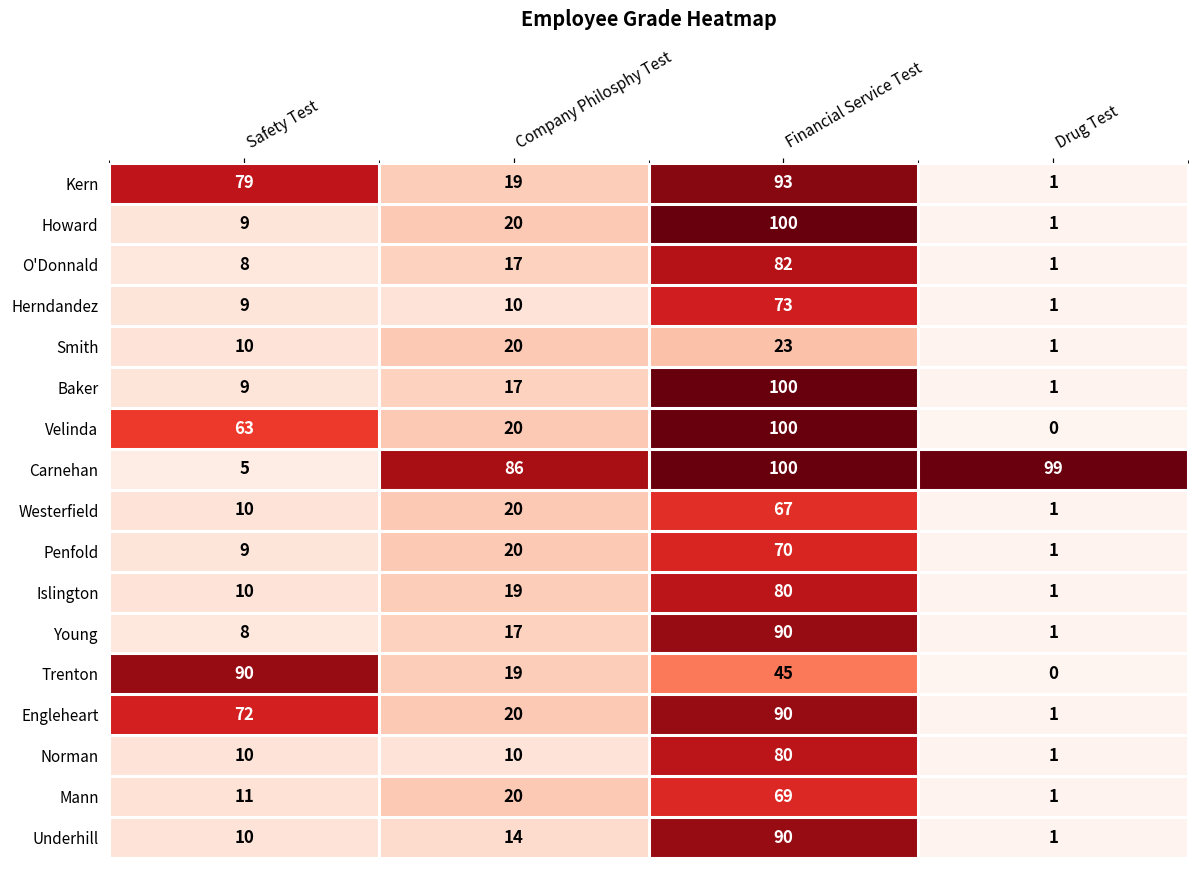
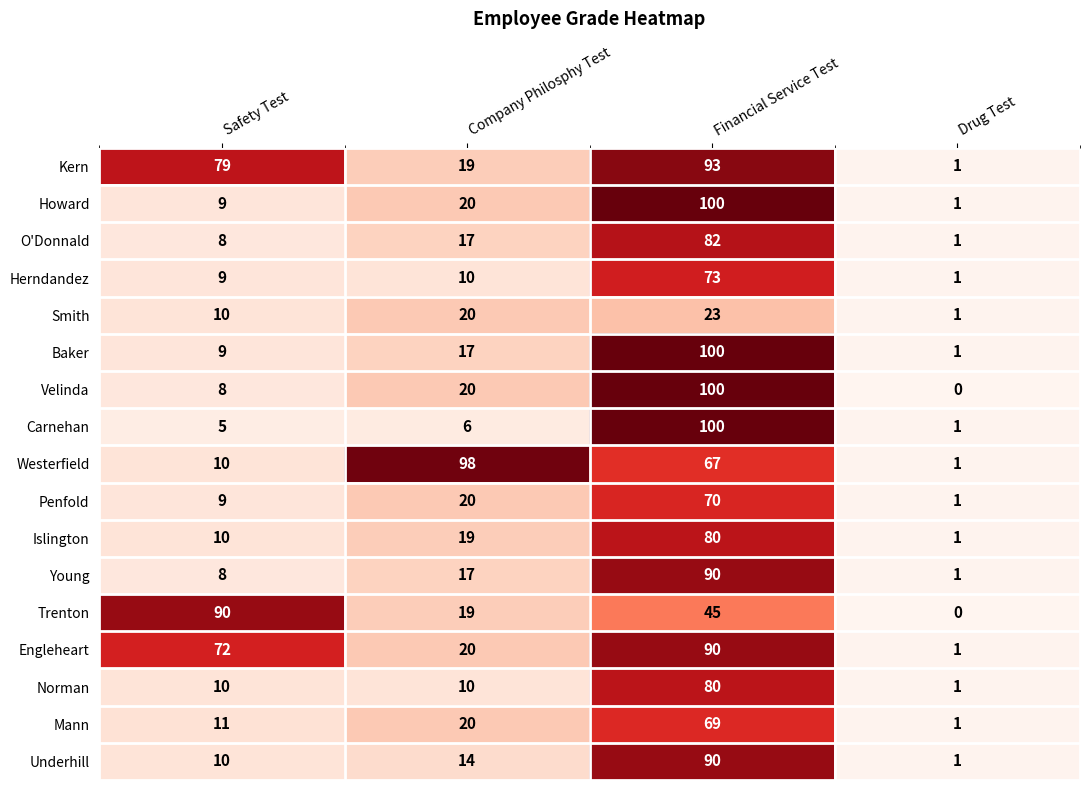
  {
    "Kern": {
      "Safety Test": 79,
      "Company Philosphy Test": 19,
      "Financial Service Test": 93,
      "Drug Test": 1
    },
    "Howard": {
      "Safety Test": 9,
      "Company Philosphy Test": 20,
      "Financial Service Test": 100,
      "Drug Test": 1
    },
    "O'Donnald": {
      "Safety Test": 8,
      "Company Philosphy Test": 17,
      "Financial Service Test": 82,
      "Drug Test": 1
    },
    "Herndandez": {
      "Safety Test": 9,
      "Company Philosphy Test": 10,
      "Financial Service Test": 73,
      "Drug Test": 1
    },
    "Smith": {
      "Safety Test": 10,
      "Company Philosphy Test": 20,
      "Financial Service Test": 23,
      "Drug Test": 1
    },
    "Baker": {
      "Safety Test": 9,
      "Company Philosphy Test": 17,
      "Financial Service Test": 100,
      "Drug Test": 1
    },
    "Velinda": {
-     "Safety Test": 63,
+     "Safety Test": 8,
      "Company Philosphy Test": 20,
      "Financial Service Test": 100,
      "Drug Test": 0
    },
    "Carnehan": {
      "Safety Test": 5,
-     "Company Philosphy Test": 86,
+     "Company Philosphy Test": 6,
      "Financial Service Test": 100,
-     "Drug Test": 99
+     "Drug Test": 1
    },
    "Westerfield": {
      "Safety Test": 10,
-     "Company Philosphy Test": 20,
+     "Company Philosphy Test": 98,
      "Financial Service Test": 67,
      "Drug Test": 1
    },
    "Penfold": {
      "Safety Test": 9,
      "Company Philosphy Test": 20,
      "Financial Service Test": 70,
      "Drug Test": 1
    },
    "Islington": {
      "Safety Test": 10,
      "Company Philosphy Test": 19,
      "Financial Service Test": 80,
      "Drug Test": 1
    },
    "Young": {
      "Safety Test": 8,
      "Company Philosphy Test": 17,
      "Financial Service Test": 90,
      "Drug Test": 1
    },
    "Trenton": {
      "Safety Test": 90,
      "Company Philosphy Test": 19,
      "Financial Service Test": 45,
      "Drug Test": 0
    },
    "Engleheart": {
      "Safety Test": 72,
      "Company Philosphy Test": 20,
      "Financial Service Test": 90,
      "Drug Test": 1
    },
    "Norman": {
      "Safety Test": 10,
      "Company Philosphy Test": 10,
      "Financial Service Test": 80,
      "Drug Test": 1
    },
    "Mann": {
      "Safety Test": 11,
      "Company Philosphy Test": 20,
      "Financial Service Test": 69,
      "Drug Test": 1
    },
    "Underhill": {
      "Safety Test": 10,
      "Company Philosphy Test": 14,
      "Financial Service Test": 90,
      "Drug Test": 1
    }
  }
